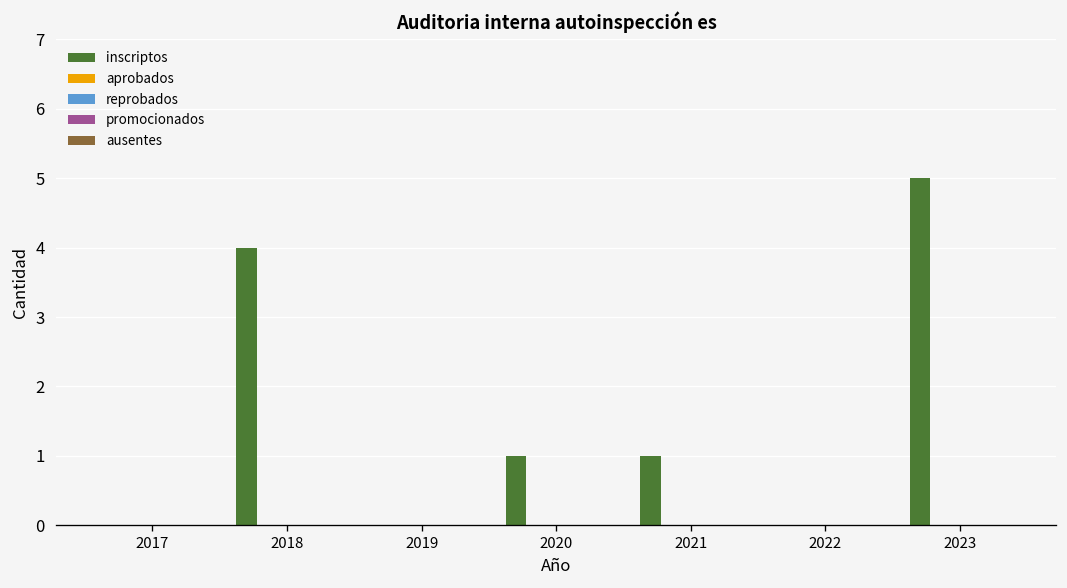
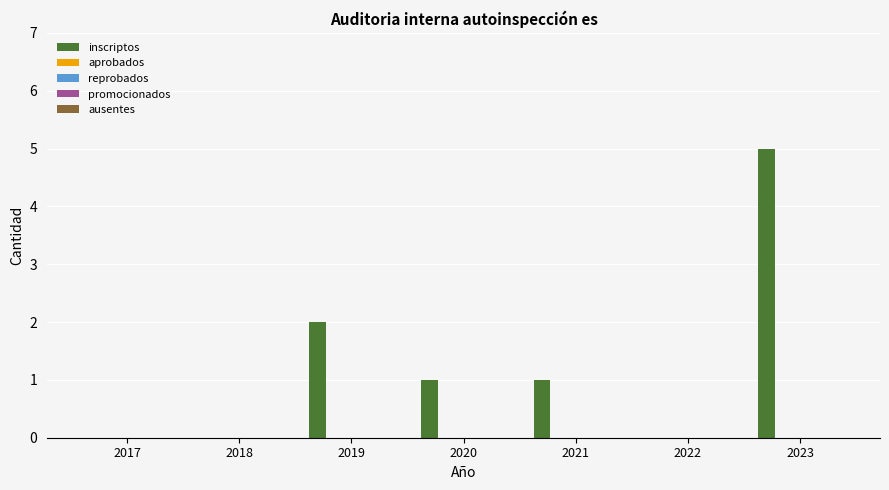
  {
    "inscriptos": {
      "2017": 0,
-     "2018": 4,
-     "2019": 0,
+     "2018": 0,
+     "2019": 2,
      "2020": 1,
      "2021": 1,
      "2022": 0,
      "2023": 5
    },
    "aprobados": {
      "2017": 0,
      "2018": 0,
      "2019": 0,
      "2020": 0,
      "2021": 0,
      "2022": 0,
      "2023": 0
    },
    "reprobados": {
      "2017": 0,
      "2018": 0,
      "2019": 0,
      "2020": 0,
      "2021": 0,
      "2022": 0,
      "2023": 0
    },
    "promocionados": {
      "2017": 0,
      "2018": 0,
      "2019": 0,
      "2020": 0,
      "2021": 0,
      "2022": 0,
      "2023": 0
    },
    "ausentes": {
      "2017": 0,
      "2018": 0,
      "2019": 0,
      "2020": 0,
      "2021": 0,
      "2022": 0,
      "2023": 0
    }
  }
